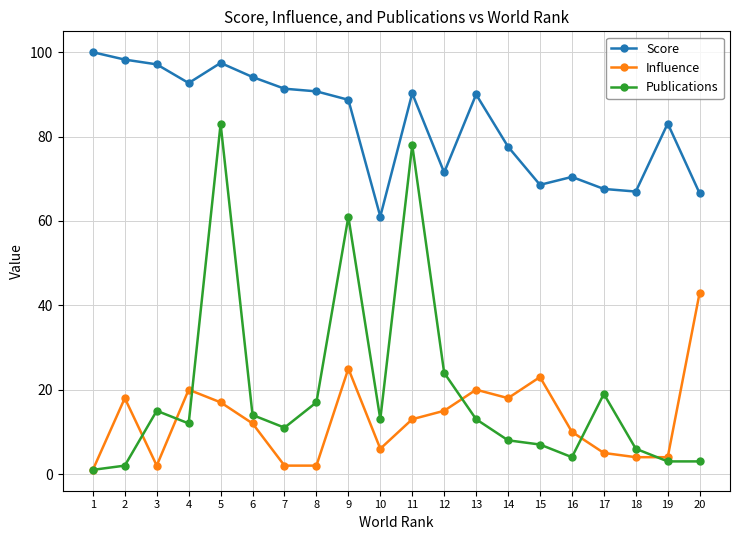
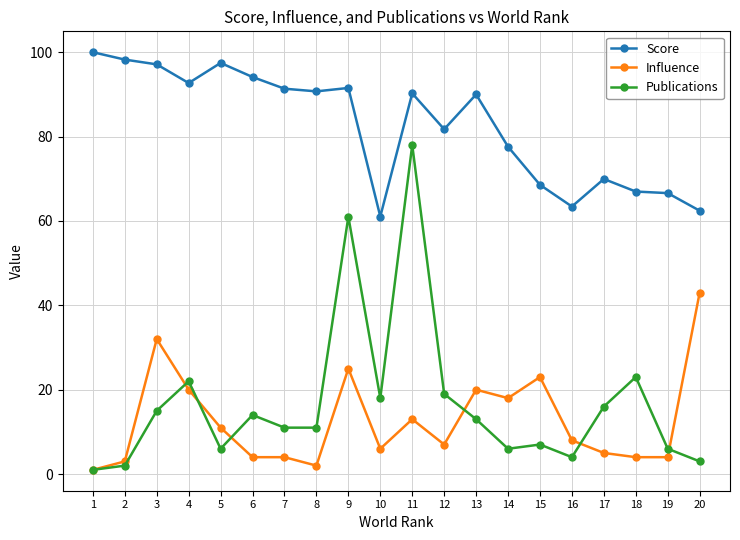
  {
    "Score": {
      "1": 100,
      "2": 98,
      "3": 97,
      "4": 93,
      "5": 97,
      "6": 94,
      "7": 91,
      "8": 91,
-     "9": 89,
+     "9": 92,
      "10": 61,
      "11": 90,
-     "12": 71,
+     "12": 82,
      "13": 90,
      "14": 78,
      "15": 69,
-     "16": 70,
-     "17": 68,
+     "16": 63,
+     "17": 70,
      "18": 67,
-     "19": 83,
-     "20": 67
+     "19": 67,
+     "20": 62
    },
    "Influence": {
-     "2": 18,
-     "3": 2,
+     "2": 3,
+     "3": 32,
      "4": 20,
-     "5": 17,
-     "6": 12,
-     "7": 2,
+     "5": 11,
+     "6": 4,
+     "7": 4,
      "8": 2,
      "9": 25,
      "10": 6,
      "11": 13,
-     "12": 15,
+     "12": 7,
      "13": 20,
      "14": 18,
      "15": 23,
-     "16": 10,
+     "16": 8,
      "17": 5,
      "18": 4,
      "19": 4,
      "20": 43
    },
    "Publications": {
      "2": 2,
      "3": 15,
-     "4": 12,
-     "5": 83,
+     "4": 22,
+     "5": 6,
      "6": 14,
      "7": 11,
-     "8": 17,
+     "8": 11,
      "9": 61,
-     "10": 13,
+     "10": 18,
      "11": 78,
-     "12": 24,
+     "12": 19,
      "13": 13,
-     "14": 8,
+     "14": 6,
      "15": 7,
      "16": 4,
-     "17": 19,
-     "18": 6,
-     "19": 3,
+     "17": 16,
+     "18": 23,
+     "19": 6,
      "20": 3
    }
  }
